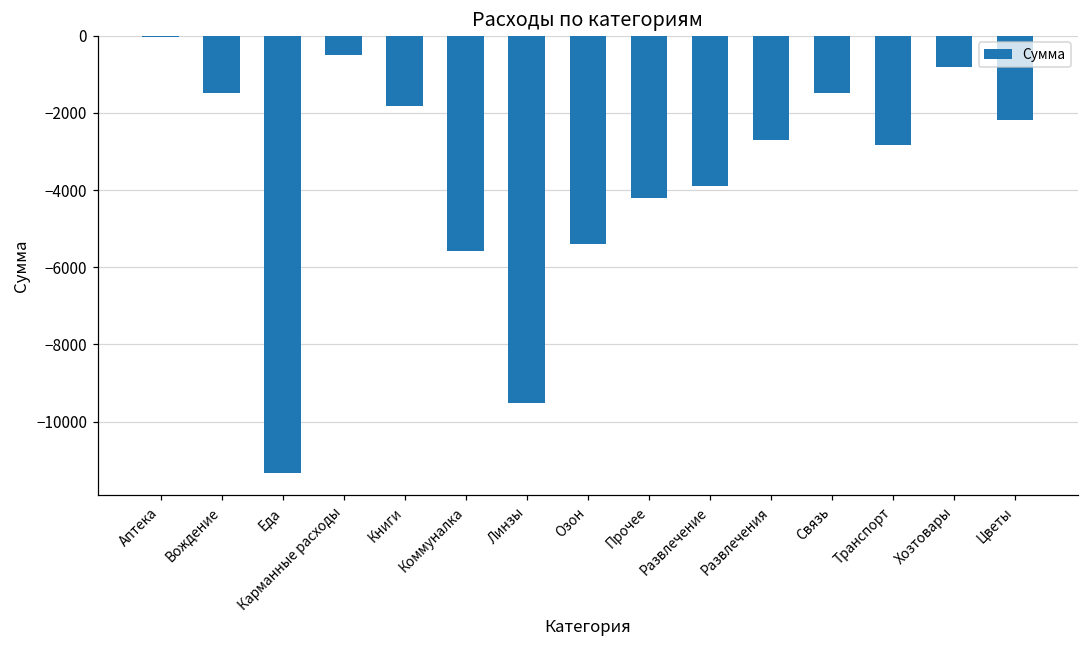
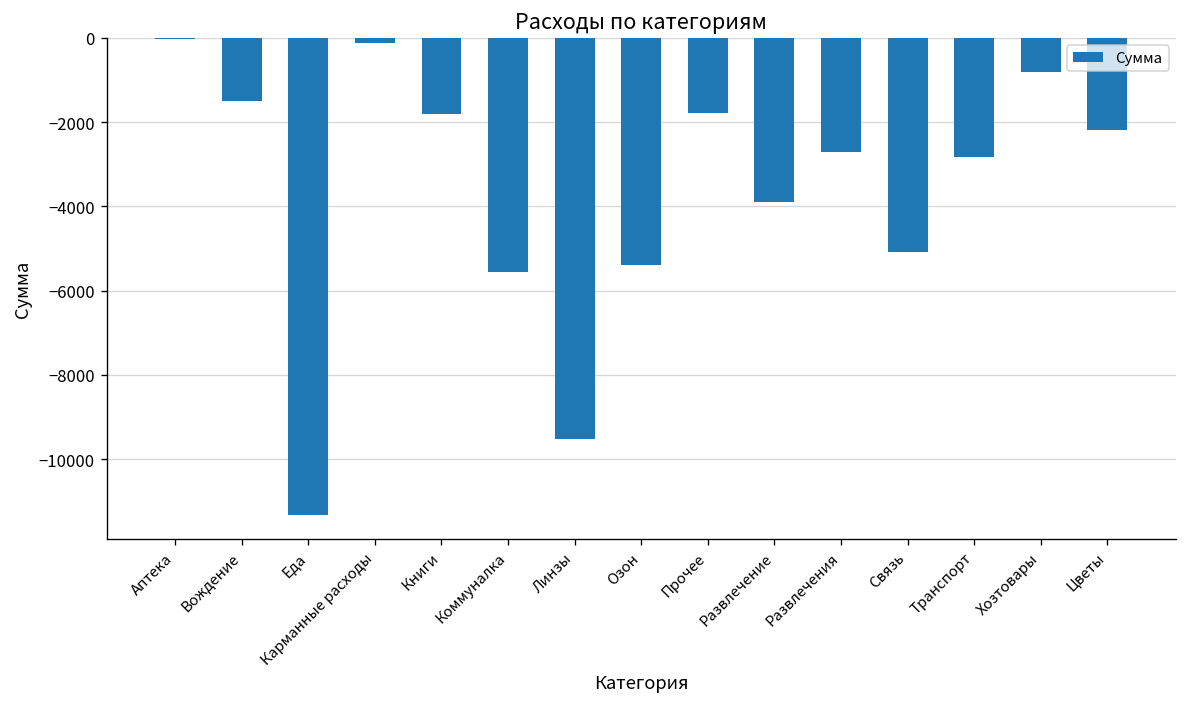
  {
    "Вождение": -1500,
    "Еда": -11300,
-   "Карманные расходы": -500,
+   "Карманные расходы": -100,
    "Книги": -1800,
    "Коммуналка": -5600,
    "Линзы": -9500,
    "Озон": -5400,
-   "Прочее": -4200,
+   "Прочее": -1800,
    "Развлечение": -3900,
    "Развлечения": -2700,
-   "Связь": -1500,
+   "Связь": -5100,
    "Транспорт": -2800,
    "Хозтовары": -800,
    "Цветы": -2200
  }
